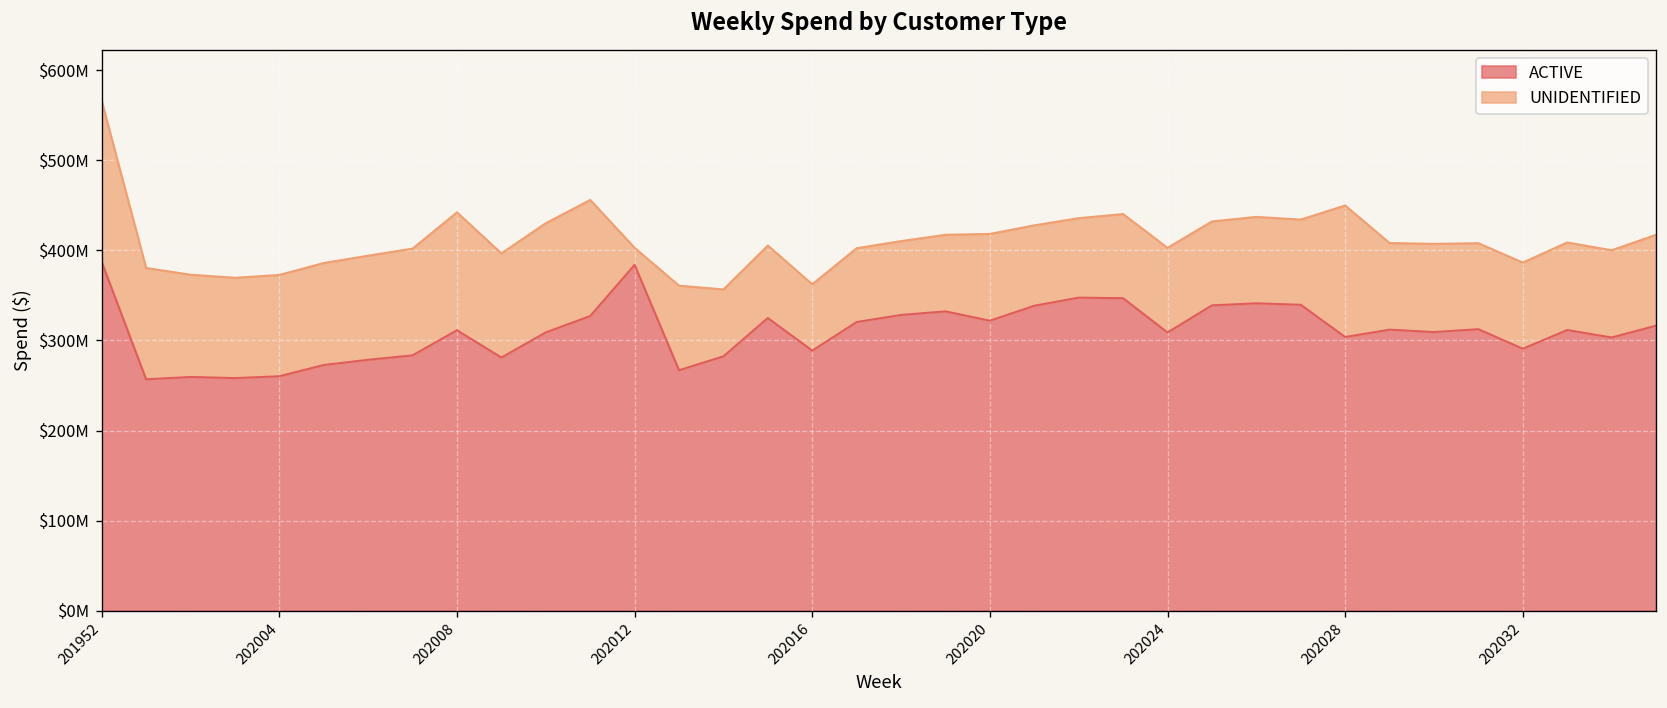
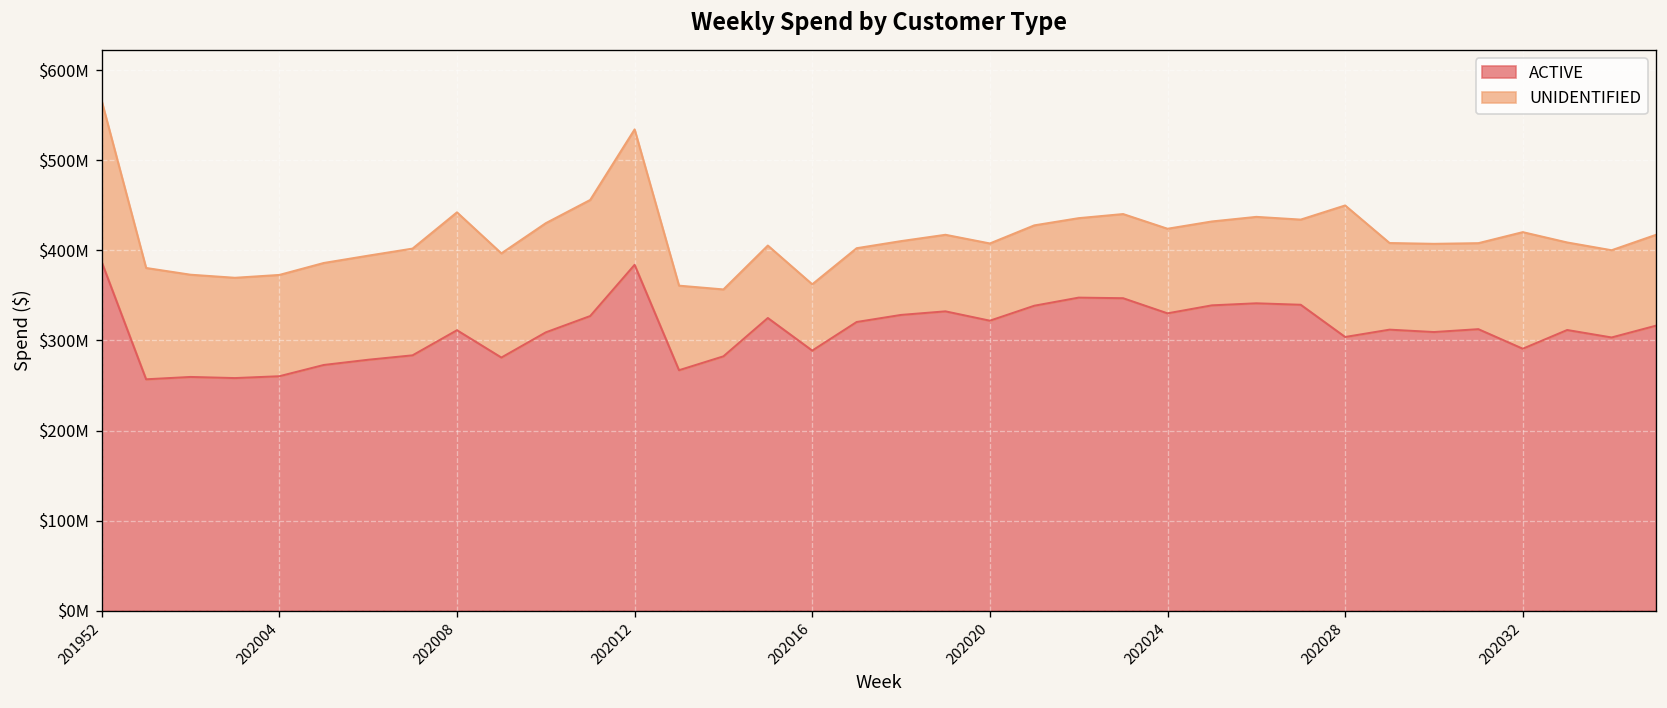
  {
    "ACTIVE": {
      "201952": "$390000000",
      "202004": "$260000000",
      "202008": "$310000000",
      "202012": "$380000000",
      "202016": "$290000000",
      "202020": "$320000000",
-     "202024": "$310000000",
+     "202024": "$330000000",
      "202028": "$300000000",
      "202032": "$290000000"
    },
    "UNIDENTIFIED": {
      "201952": "$180000000",
      "202004": "$110000000",
      "202008": "$130000000",
-     "202012": "$20000000",
+     "202012": "$150000000",
      "202016": "$70000000",
-     "202020": "$100000000",
+     "202020": "$90000000",
      "202024": "$90000000",
      "202028": "$150000000",
-     "202032": "$100000000"
+     "202032": "$130000000"
    }
  }
